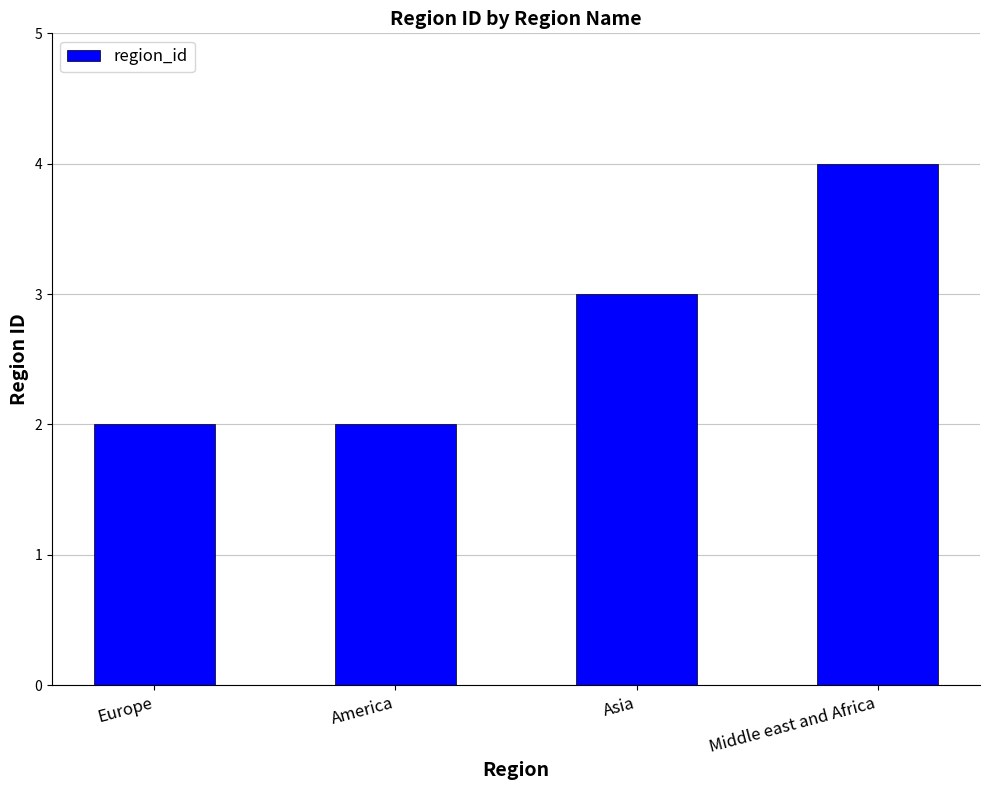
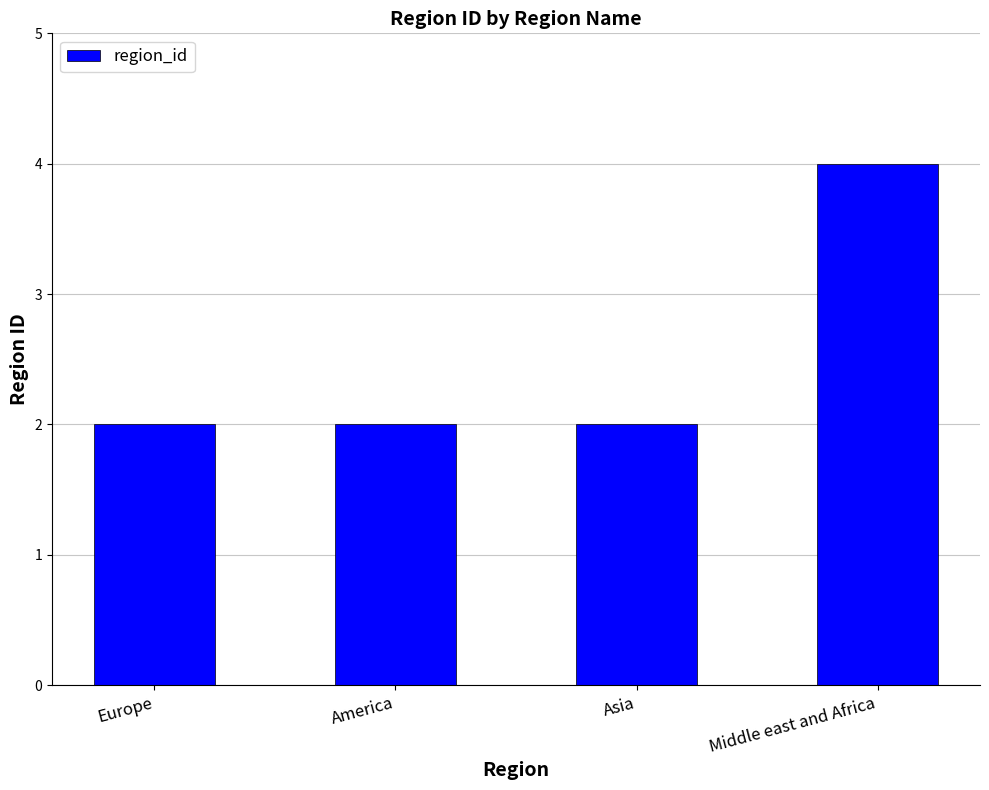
  {
    "Europe": 2,
    "America": 2,
-   "Asia": 3,
+   "Asia": 2,
    "Middle east and Africa": 4
  }
